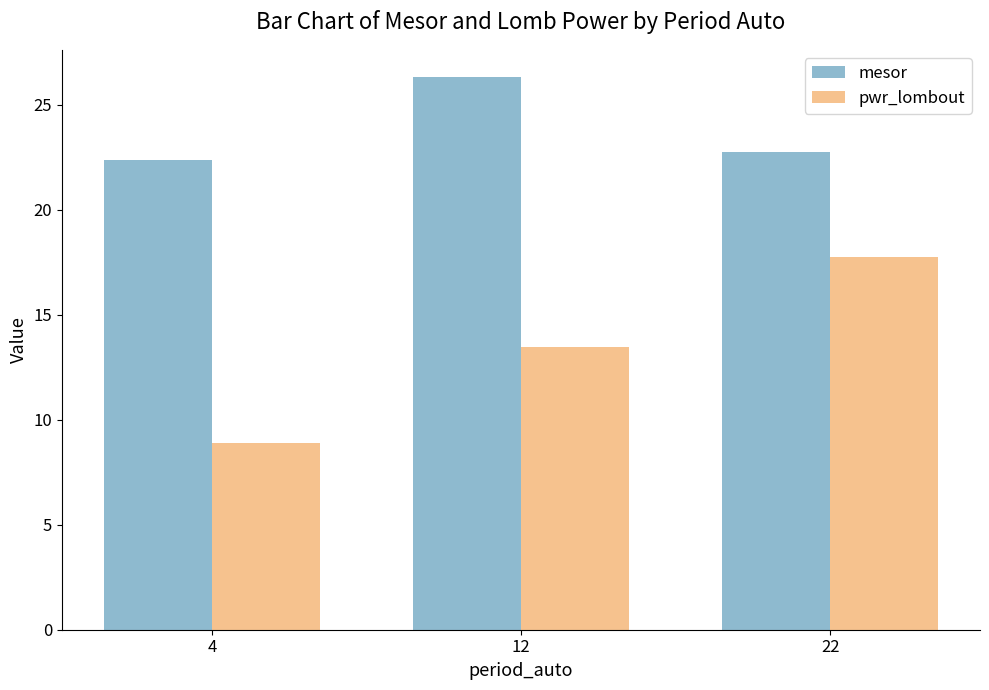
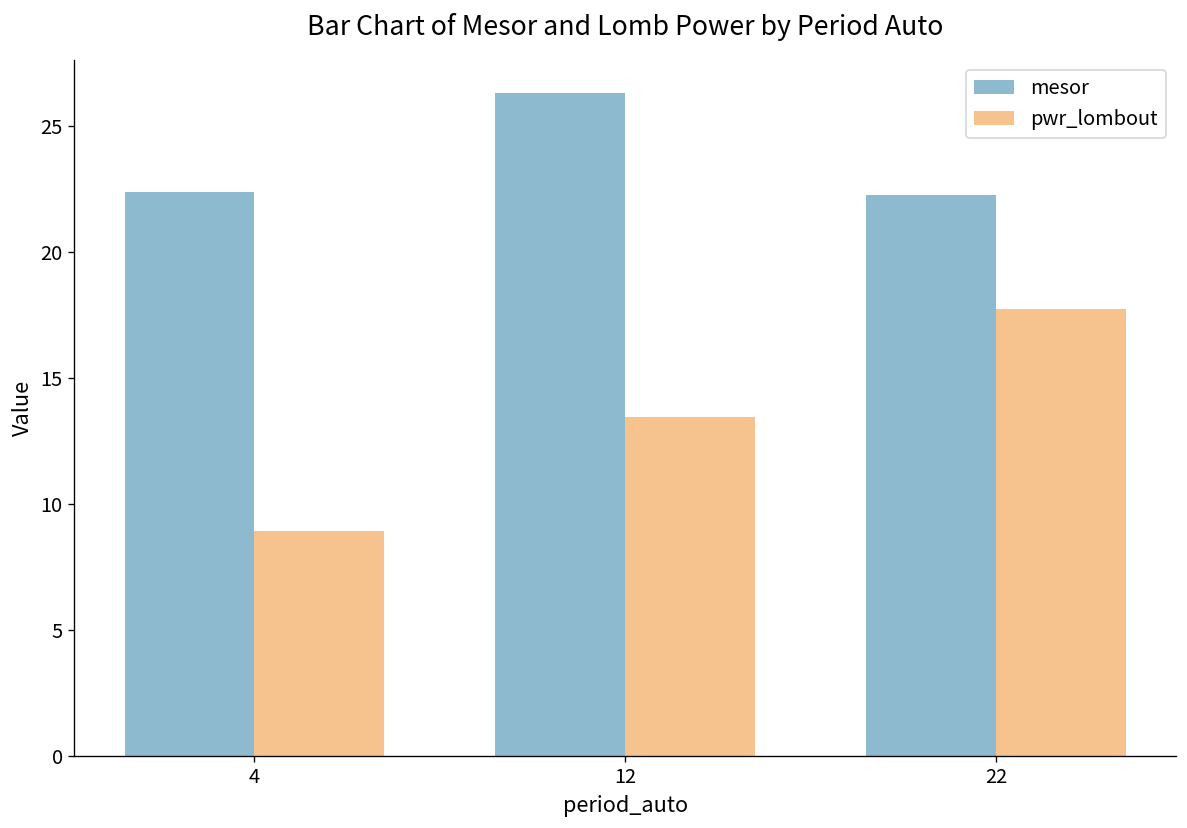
  {
    "mesor": {
      "4": 22.4,
      "12": 26.3,
-     "22": 22.7
+     "22": 22.3
    },
    "pwr_lombout": {
      "4": 8.9,
      "12": 13.5,
      "22": 17.7
    }
  }
